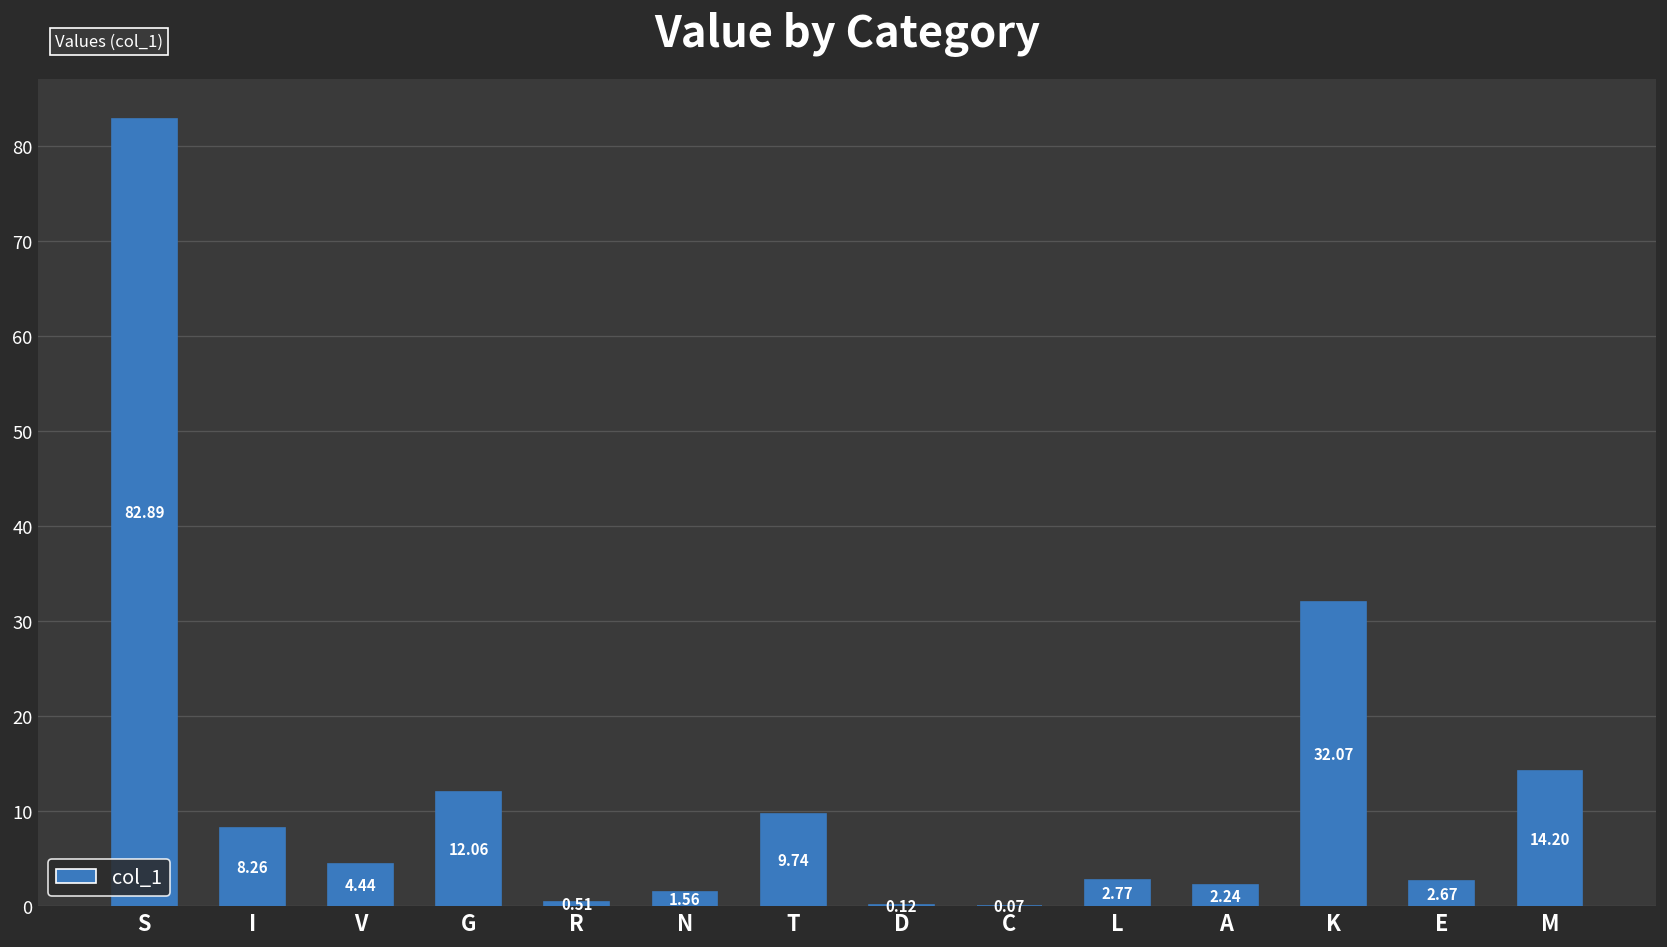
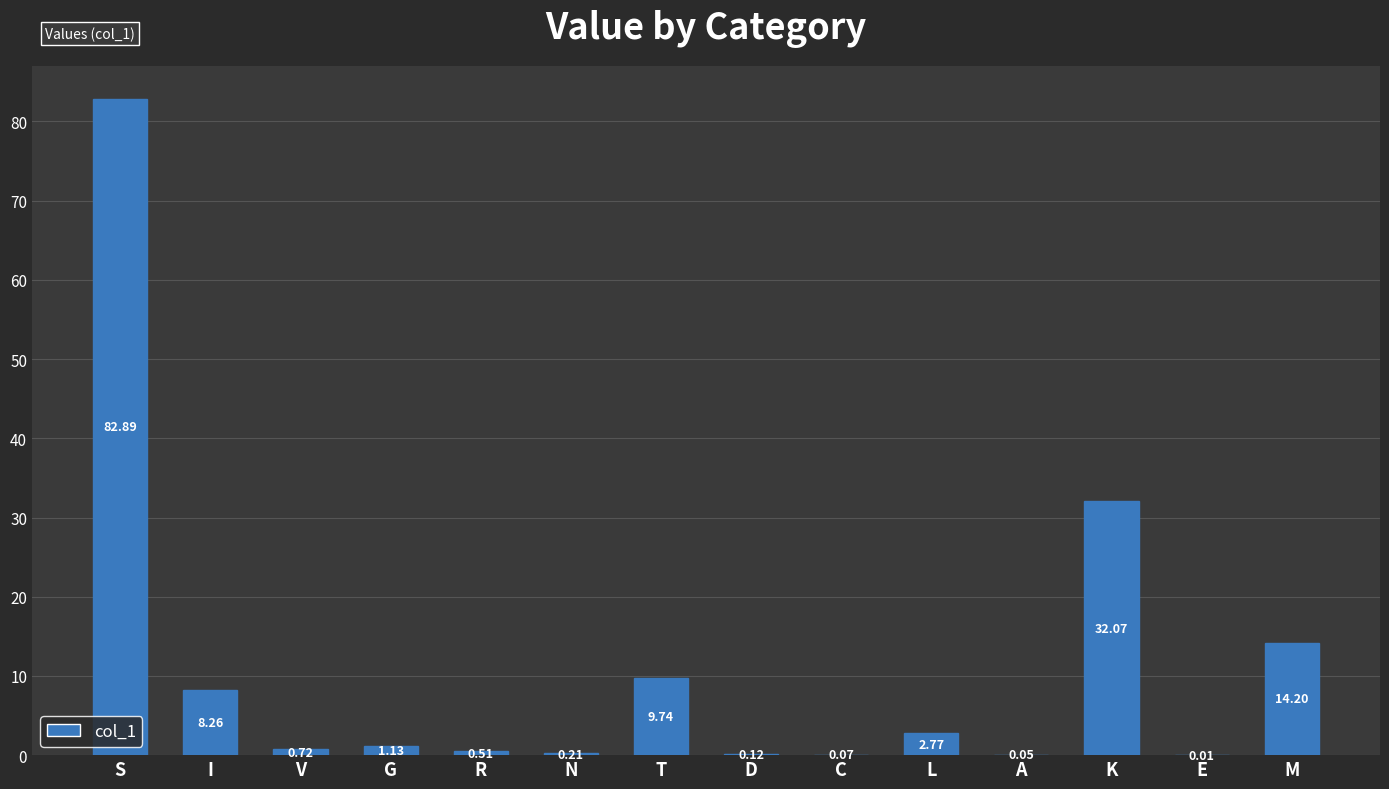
  {
    "S": 82.89,
    "I": 8.26,
-   "V": 4.44,
-   "G": 12.06,
+   "V": 0.72,
+   "G": 1.13,
    "R": 0.51,
-   "N": 1.56,
+   "N": 0.21,
    "T": 9.74,
    "D": 0.12,
    "C": 0.07,
    "L": 2.77,
-   "A": 2.24,
+   "A": 0.05,
    "K": 32.07,
-   "E": 2.67,
+   "E": 0.01,
    "M": 14.20
  }
